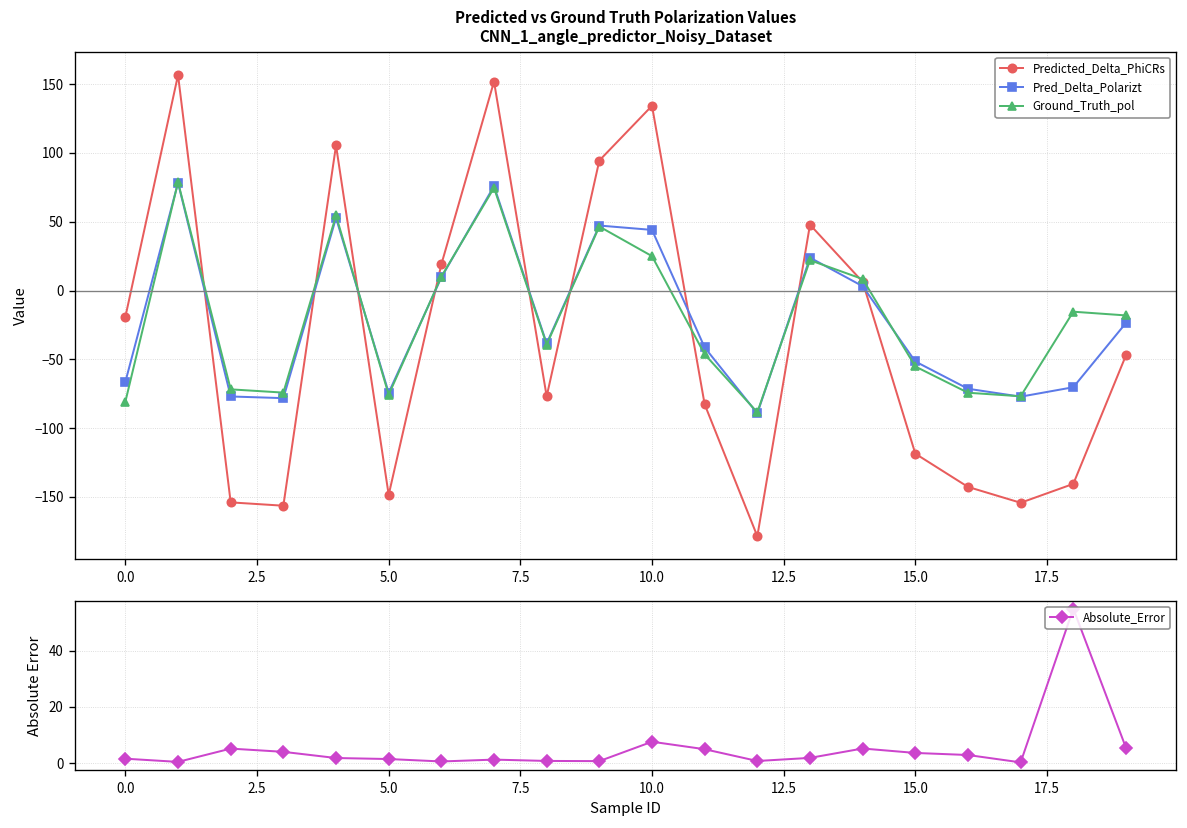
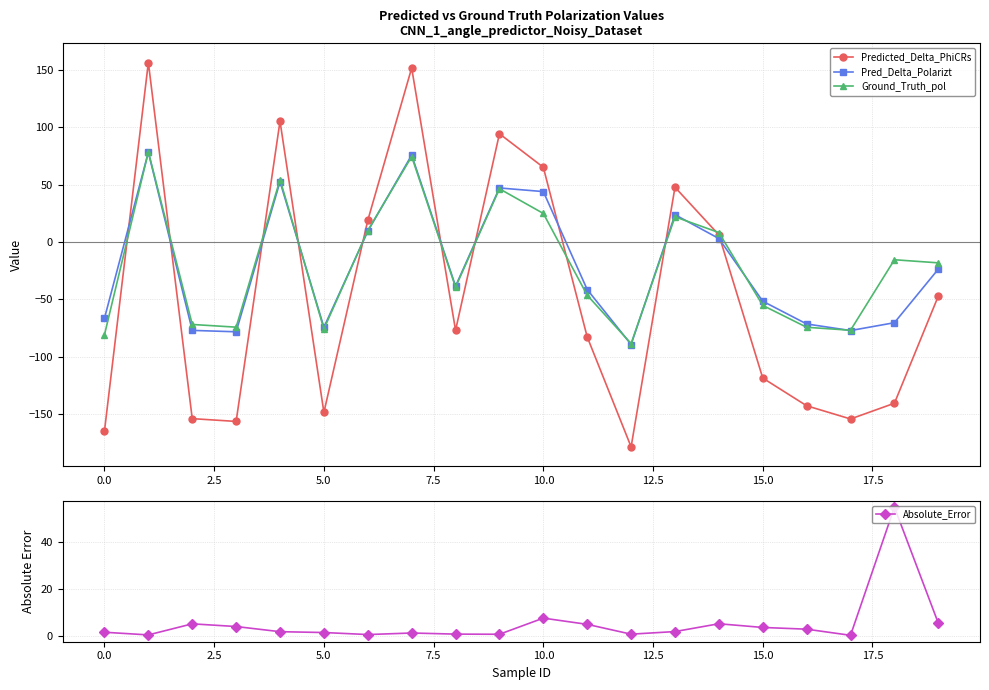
  {
    "Predicted vs Ground Truth Polarization Values CNN_1_angle_predictor_Noisy_Dataset": {
      "Predicted_Delta_PhiCRs": {
-       "0.0": -19,
+       "0.0": -165,
        "5.0": -148,
-       "10.0": 134,
+       "10.0": 65,
        "15.0": -119
      },
      "Pred_Delta_Polarizt": {
        "0.0": -66,
        "10.0": 44,
        "15.0": -52
      },
      "Ground_Truth_pol": {
        "0.0": -81,
        "10.0": 25,
        "15.0": -55
      }
    }
  }
